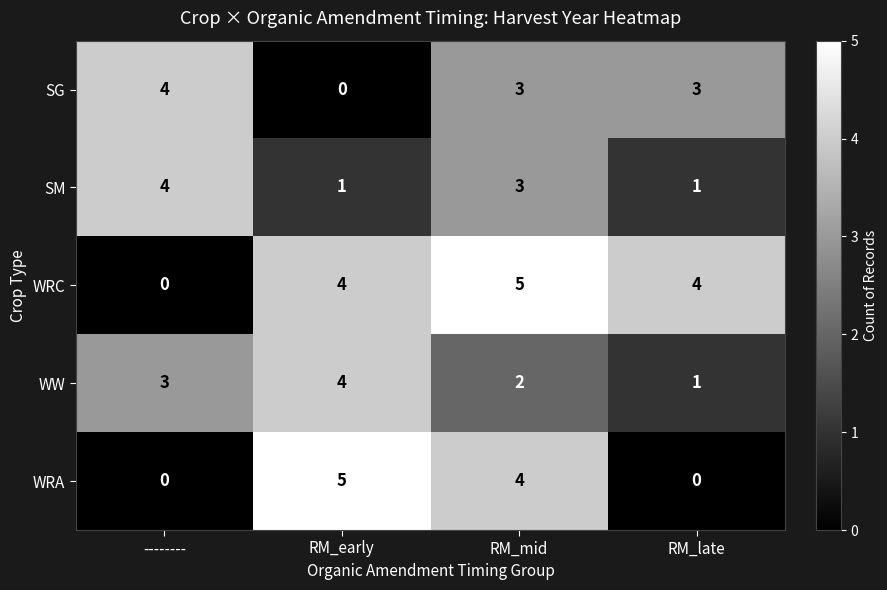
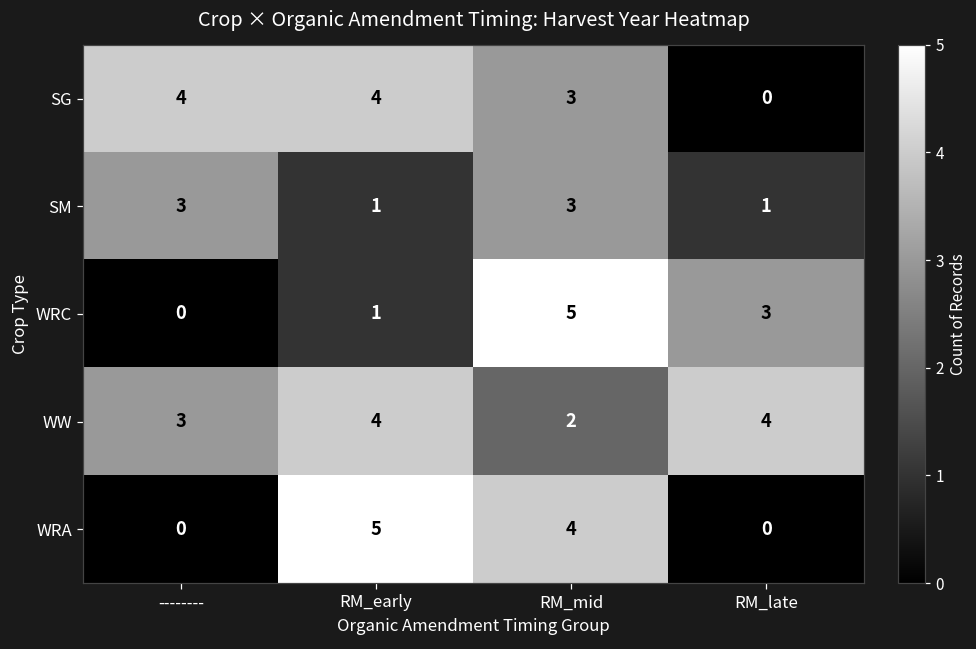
  {
    "SG": {
      "--------": 4,
-     "RM_early": 0,
+     "RM_early": 4,
      "RM_mid": 3,
-     "RM_late": 3
+     "RM_late": 0
    },
    "SM": {
-     "--------": 4,
+     "--------": 3,
      "RM_early": 1,
      "RM_mid": 3,
      "RM_late": 1
    },
    "WRC": {
      "--------": 0,
-     "RM_early": 4,
+     "RM_early": 1,
      "RM_mid": 5,
-     "RM_late": 4
+     "RM_late": 3
    },
    "WW": {
      "--------": 3,
      "RM_early": 4,
      "RM_mid": 2,
-     "RM_late": 1
+     "RM_late": 4
    },
    "WRA": {
      "--------": 0,
      "RM_early": 5,
      "RM_mid": 4,
      "RM_late": 0
    }
  }
